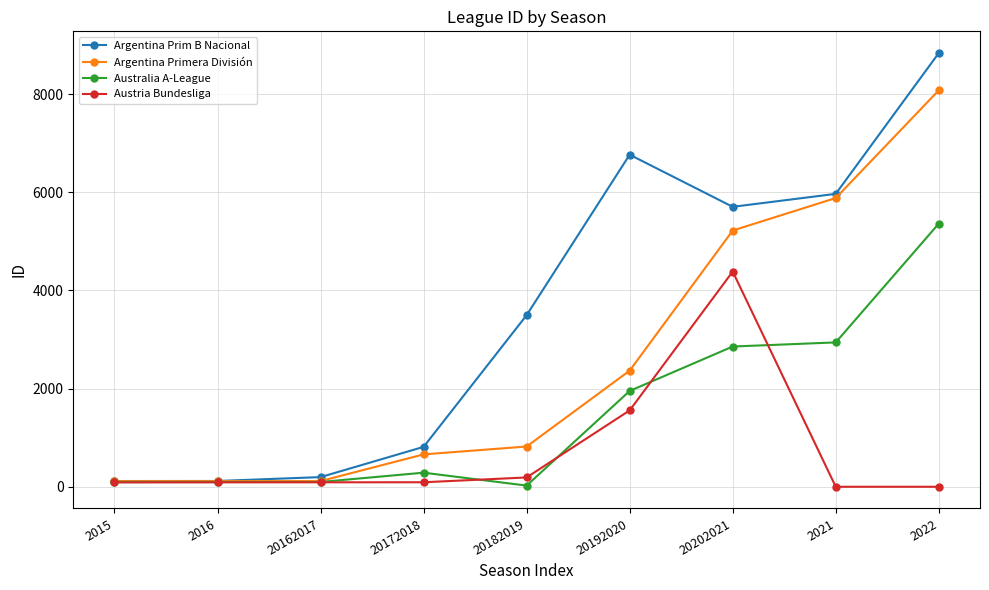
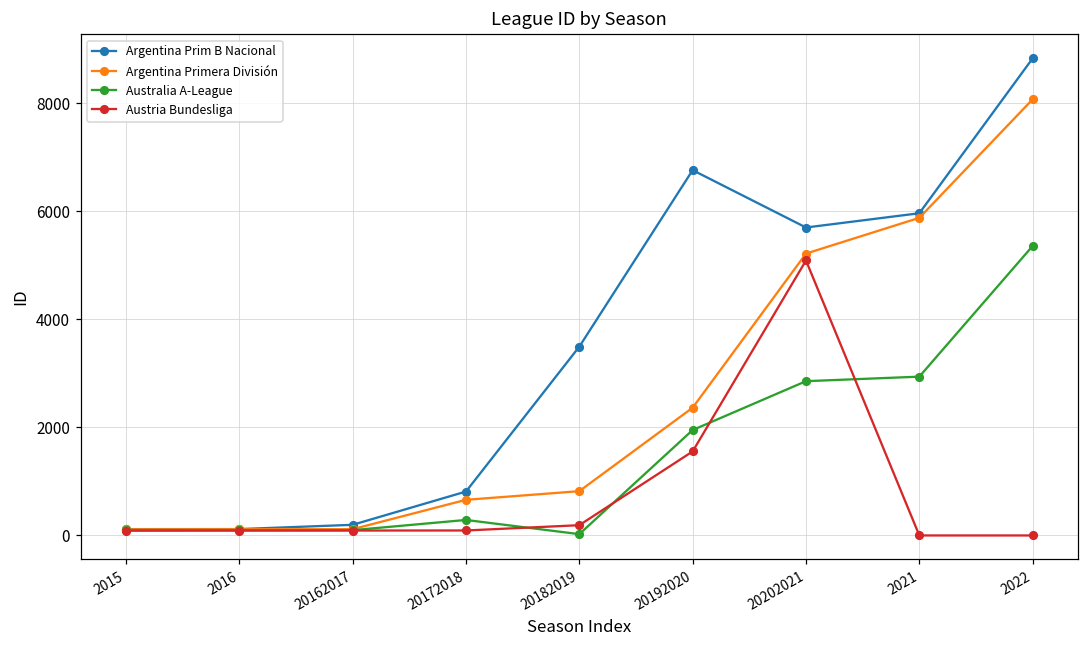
  {
    "Argentina Prim B Nacional": {
      "20162017": 200,
      "20172018": 800,
      "20182019": 3500,
      "20192020": 6800,
      "20202021": 5700,
      "2021": 6000,
      "2022": 8800
    },
    "Argentina Primera División": {
      "20172018": 700,
      "20182019": 800,
      "20192020": 2400,
      "20202021": 5200,
      "2021": 5900,
      "2022": 8100
    },
    "Australia A-League": {
      "20172018": 300,
      "20182019": 0,
      "20192020": 2000,
      "20202021": 2900,
      "2021": 2900,
      "2022": 5400
    },
    "Austria Bundesliga": {
      "20172018": 100,
      "20182019": 200,
      "20192020": 1600,
-     "20202021": 4400,
+     "20202021": 5100,
      "2021": 0,
      "2022": 0
    }
  }
